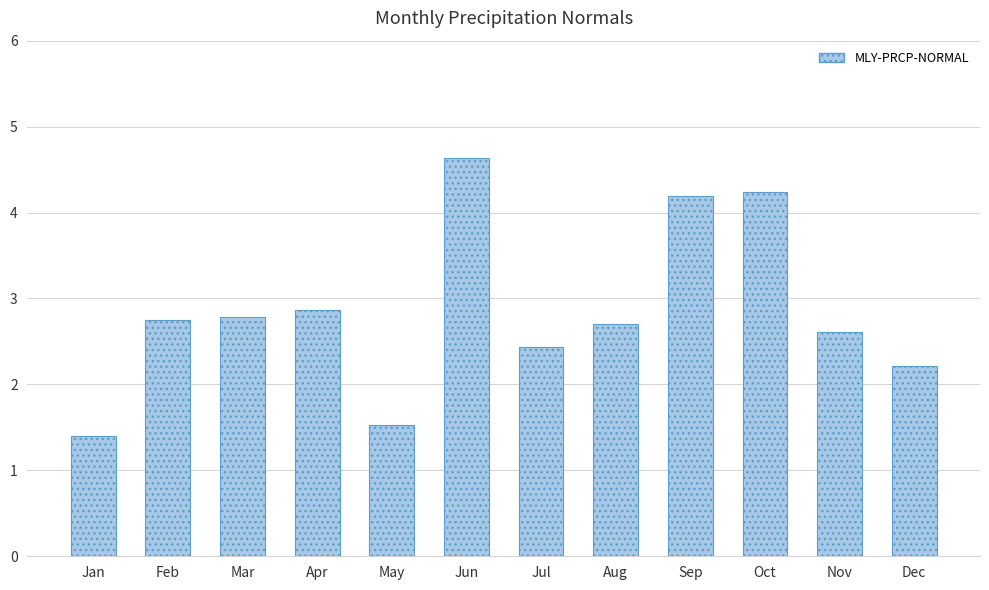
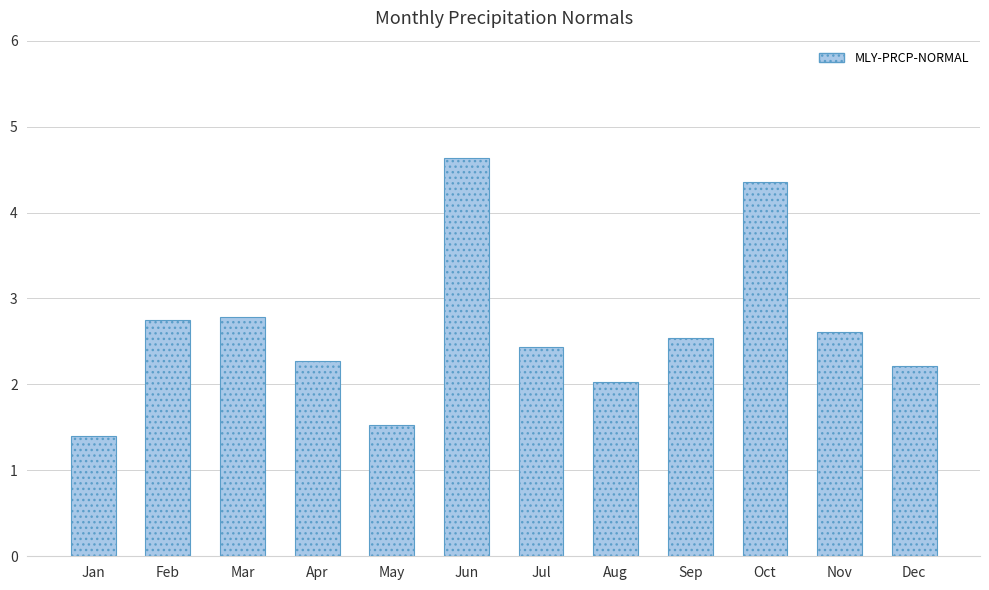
  {
    "Jan": 1.4,
    "Feb": 2.8,
    "Mar": 2.8,
-   "Apr": 2.9,
+   "Apr": 2.3,
    "May": 1.5,
    "Jun": 4.6,
    "Jul": 2.4,
-   "Aug": 2.7,
-   "Sep": 4.2,
-   "Oct": 4.2,
+   "Aug": 2.0,
+   "Sep": 2.5,
+   "Oct": 4.4,
    "Nov": 2.6,
    "Dec": 2.2
  }
